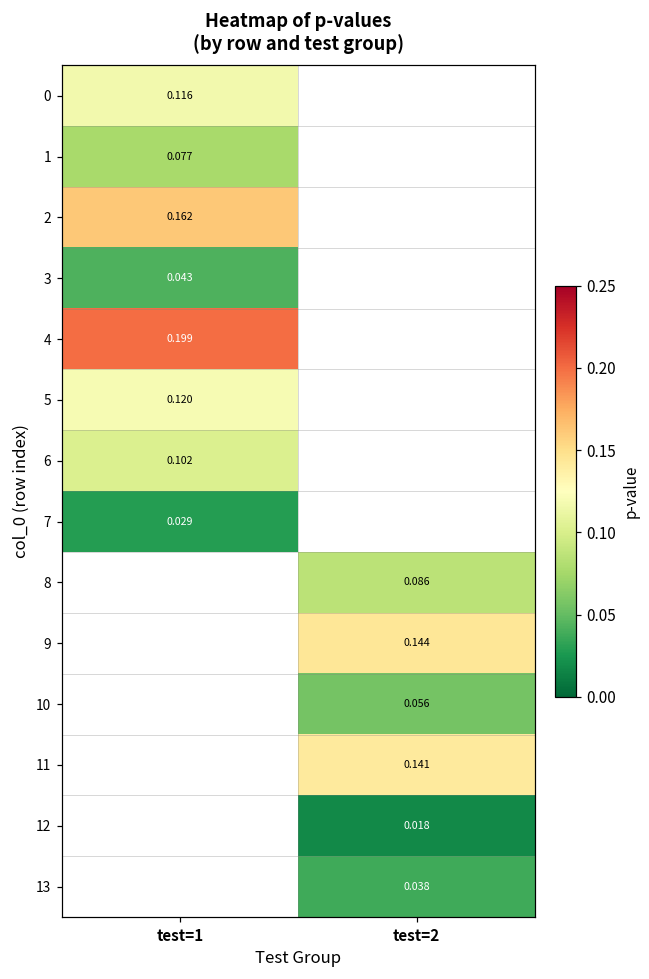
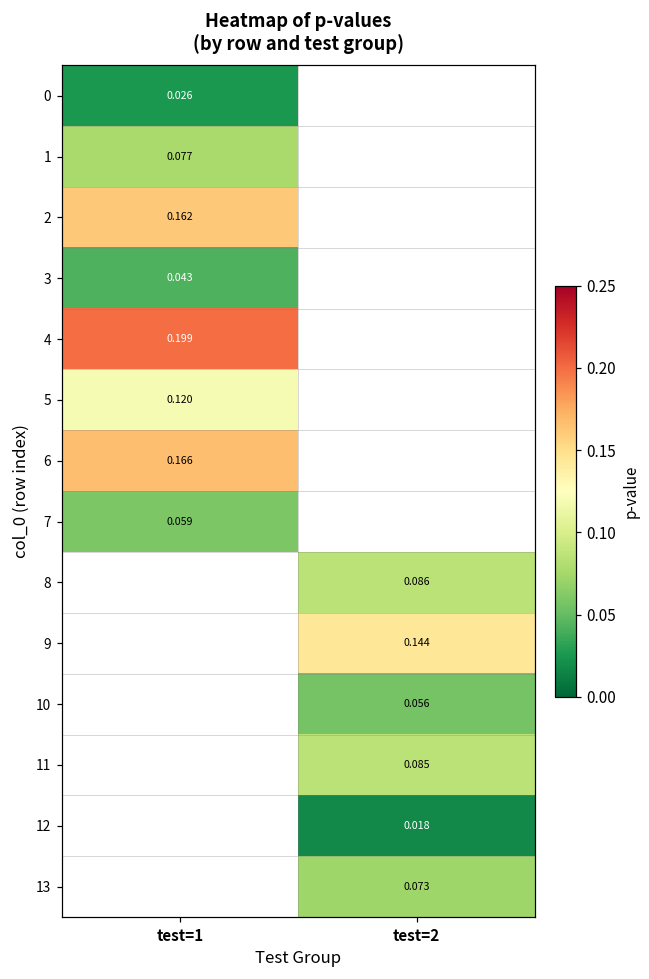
  {
    "0": {
-     "test=1": 0.116
+     "test=1": 0.026
    },
    "1": {
      "test=1": 0.077
    },
    "2": {
      "test=1": 0.162
    },
    "3": {
      "test=1": 0.043
    },
    "4": {
      "test=1": 0.199
    },
    "5": {
      "test=1": 0.120
    },
    "6": {
-     "test=1": 0.102
+     "test=1": 0.166
    },
    "7": {
-     "test=1": 0.029
+     "test=1": 0.059
    },
    "8": {
      "test=2": 0.086
    },
    "9": {
      "test=2": 0.144
    },
    "10": {
      "test=2": 0.056
    },
    "11": {
-     "test=2": 0.141
+     "test=2": 0.085
    },
    "12": {
      "test=2": 0.018
    },
    "13": {
-     "test=2": 0.038
+     "test=2": 0.073
    }
  }
